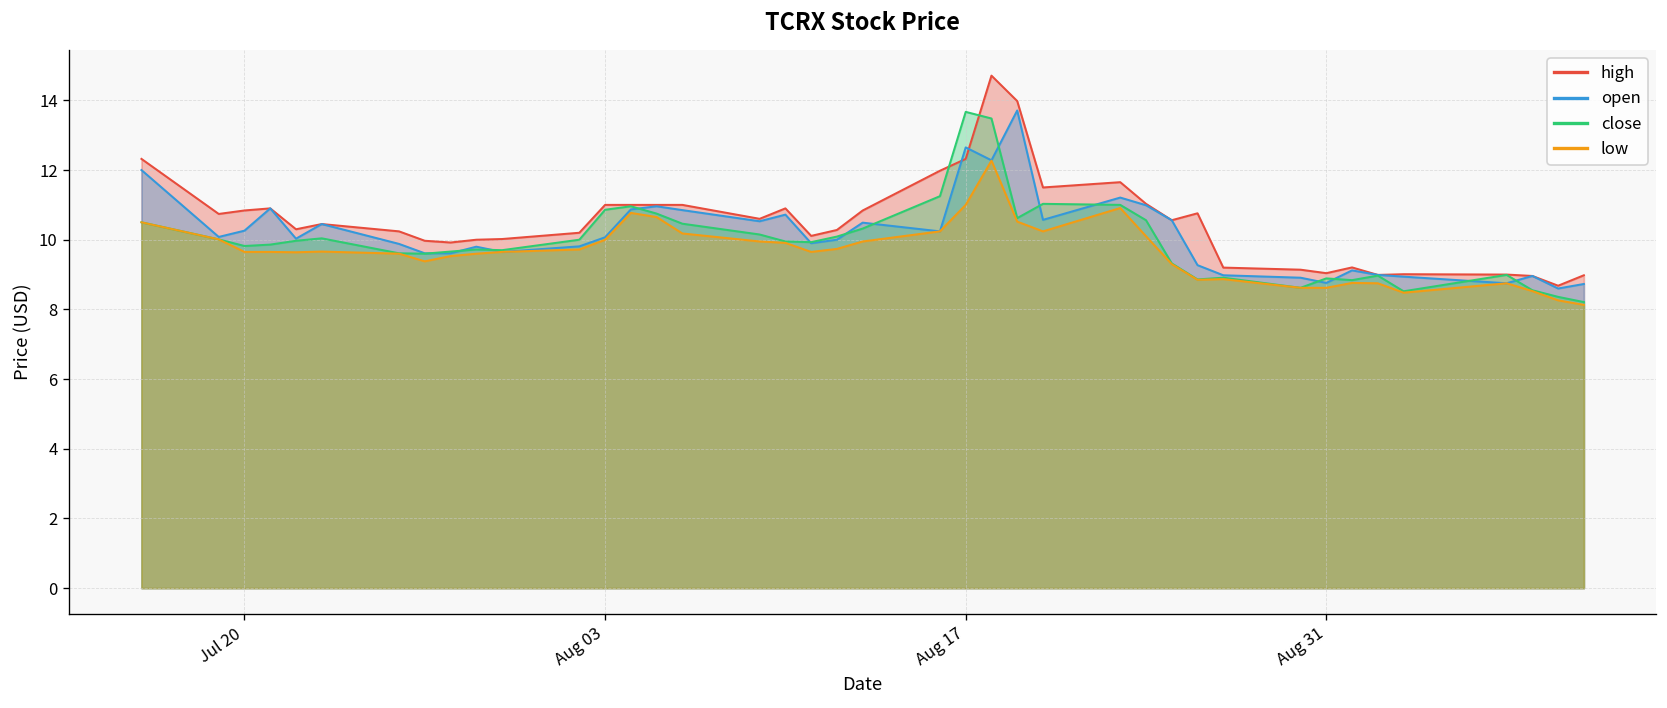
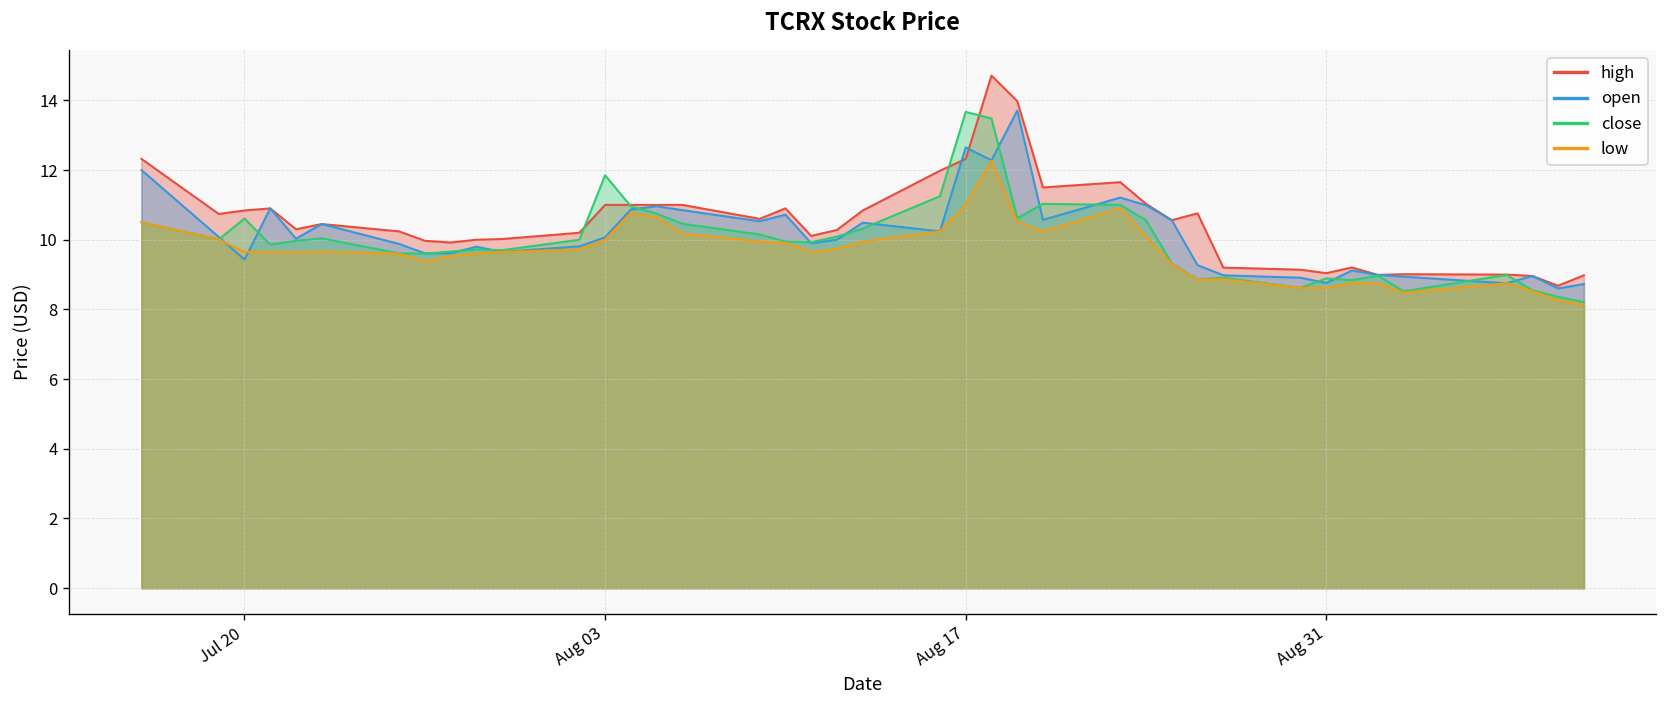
  {
    "open": {
-     "Jul 20": 10.3,
+     "Jul 20": 9.4,
      "Aug 17": 12.7,
      "Aug 31": 8.8
    },
    "close": {
-     "Jul 20": 9.8,
-     "Aug 03": 10.9,
+     "Jul 20": 10.6,
+     "Aug 03": 11.9,
      "Aug 17": 13.7,
      "Aug 31": 8.9
    }
  }
